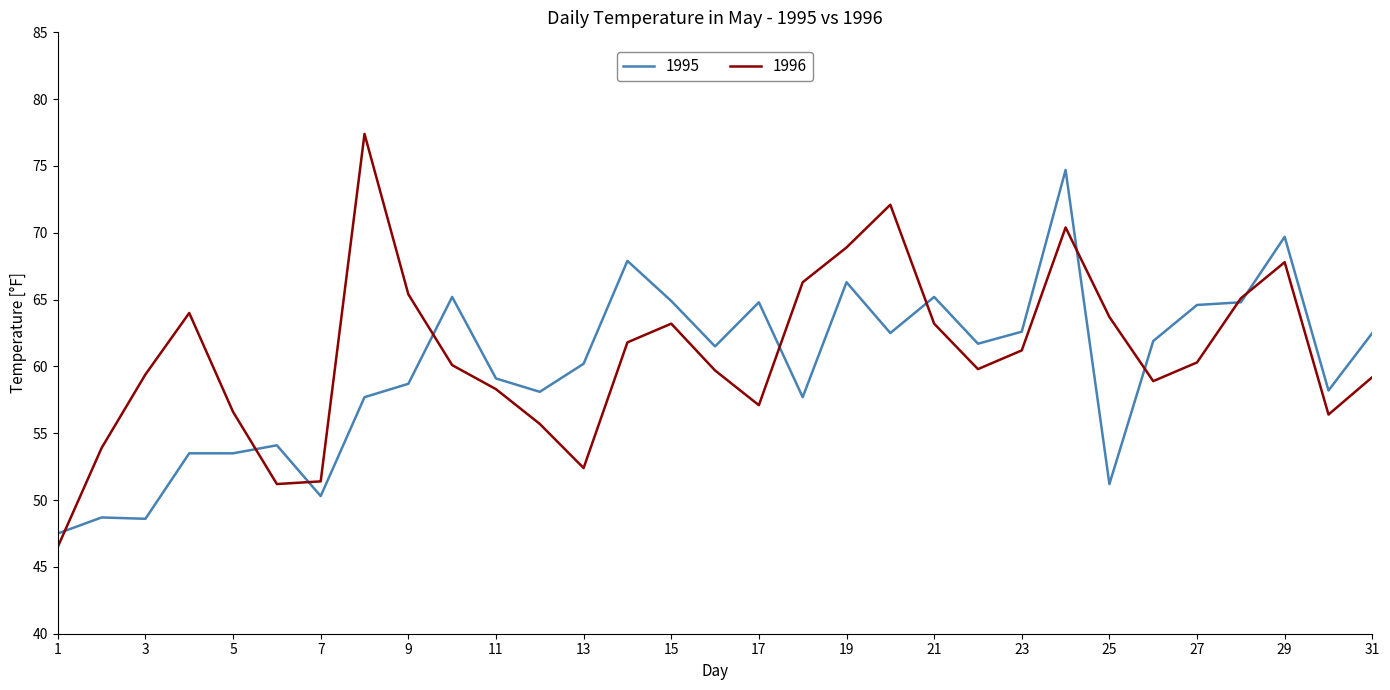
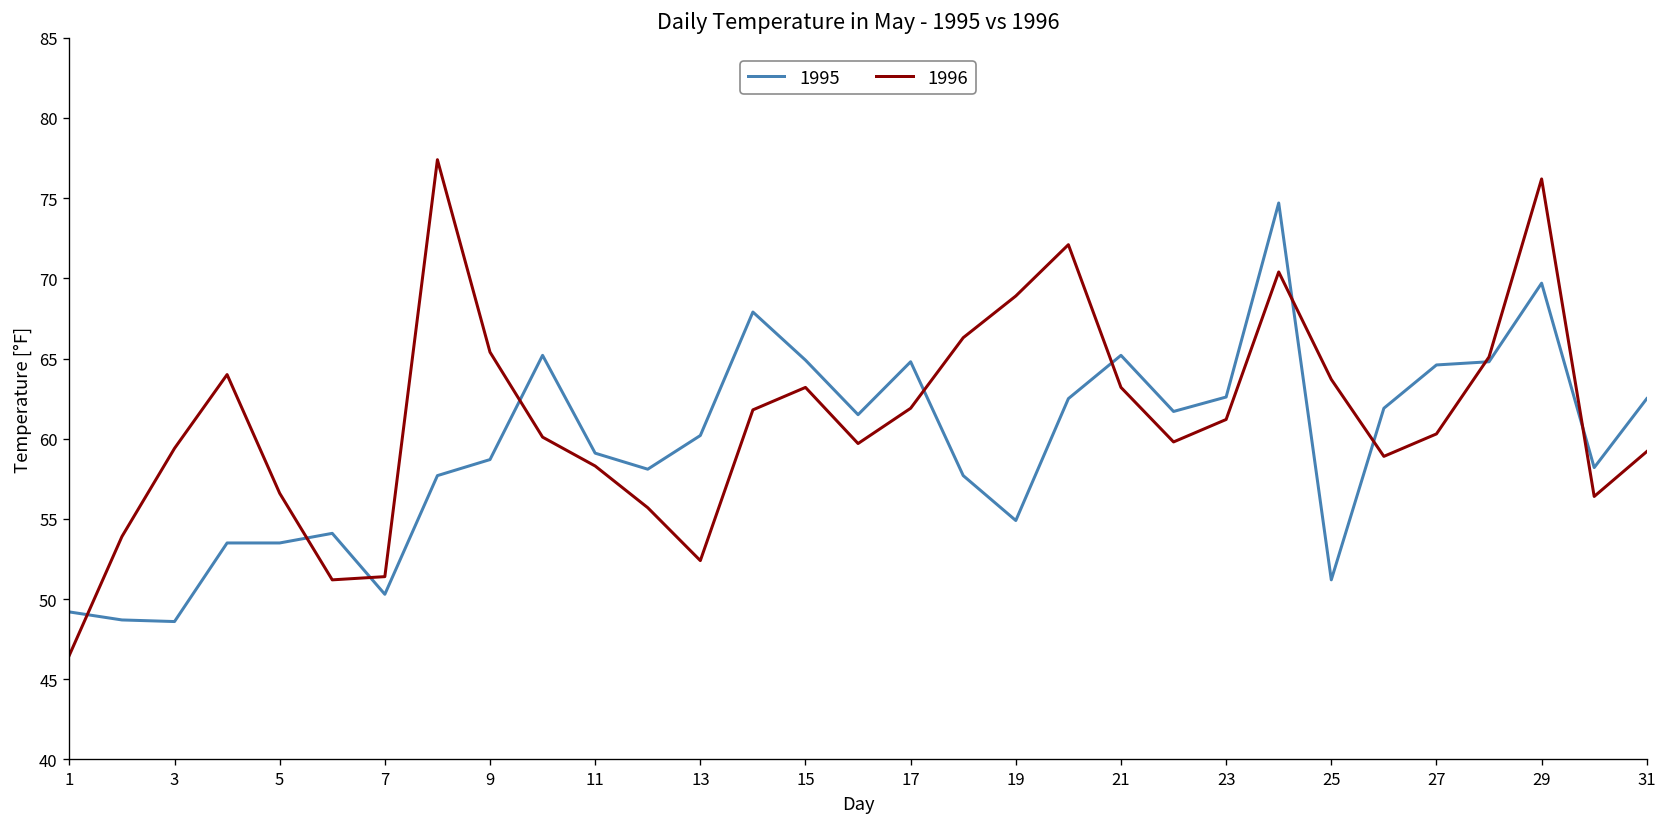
  {
    "1995": {
-     "1": 47.5,
+     "1": 49.2,
      "3": 48.6,
      "5": 53.5,
      "7": 50.3,
      "9": 58.7,
      "11": 59.1,
      "13": 60.2,
      "15": 64.9,
      "17": 64.8,
-     "19": 66.3,
+     "19": 54.9,
      "21": 65.2,
      "23": 62.6,
      "25": 51.2,
      "27": 64.6,
      "29": 69.7,
      "31": 62.5
    },
    "1996": {
      "1": 46.5,
      "3": 59.4,
      "5": 56.6,
      "7": 51.4,
      "9": 65.4,
      "11": 58.3,
      "13": 52.4,
      "15": 63.2,
-     "17": 57.1,
+     "17": 61.9,
      "19": 68.9,
      "21": 63.2,
      "23": 61.2,
      "25": 63.7,
      "27": 60.3,
-     "29": 67.8,
+     "29": 76.2,
      "31": 59.2
    }
  }
